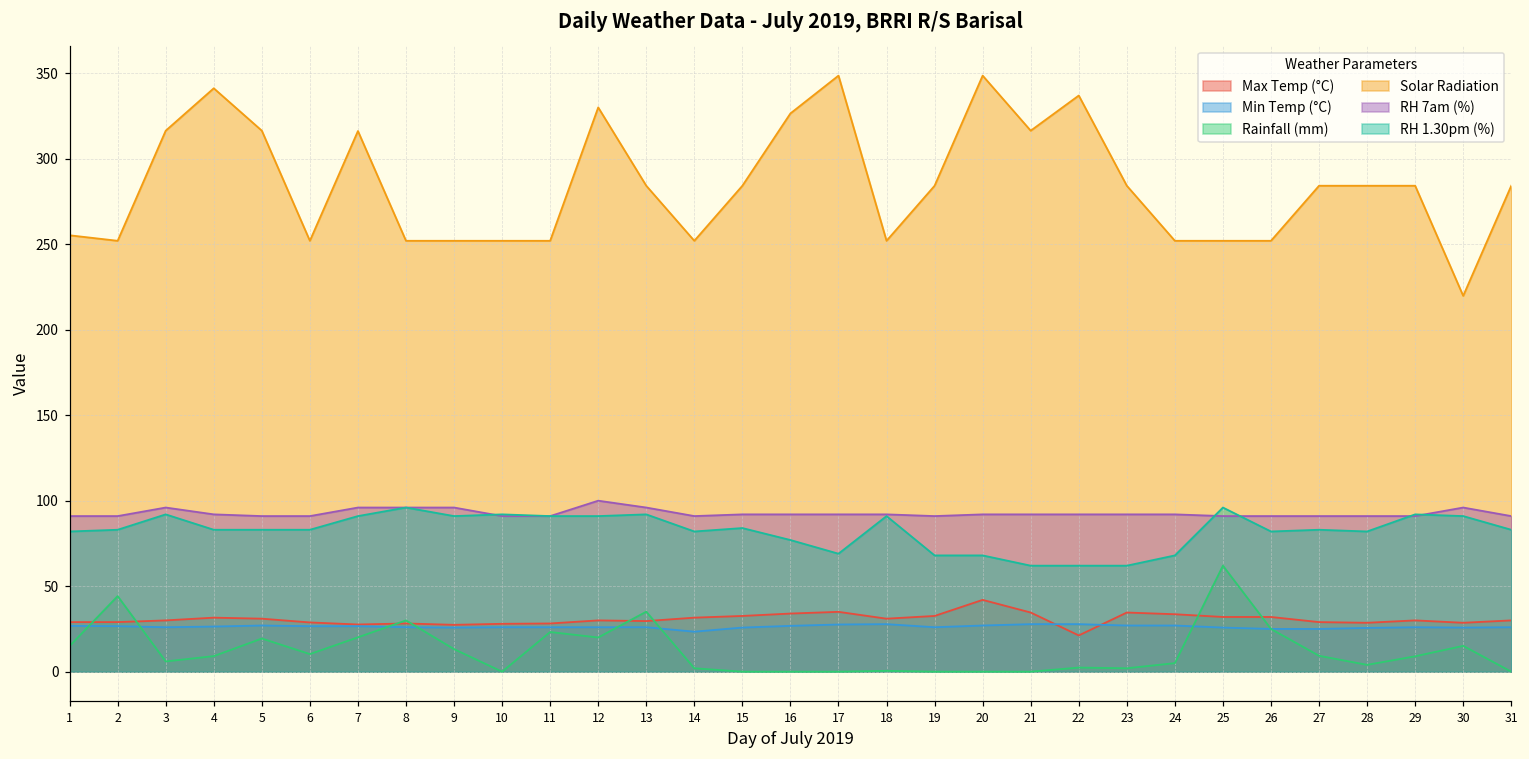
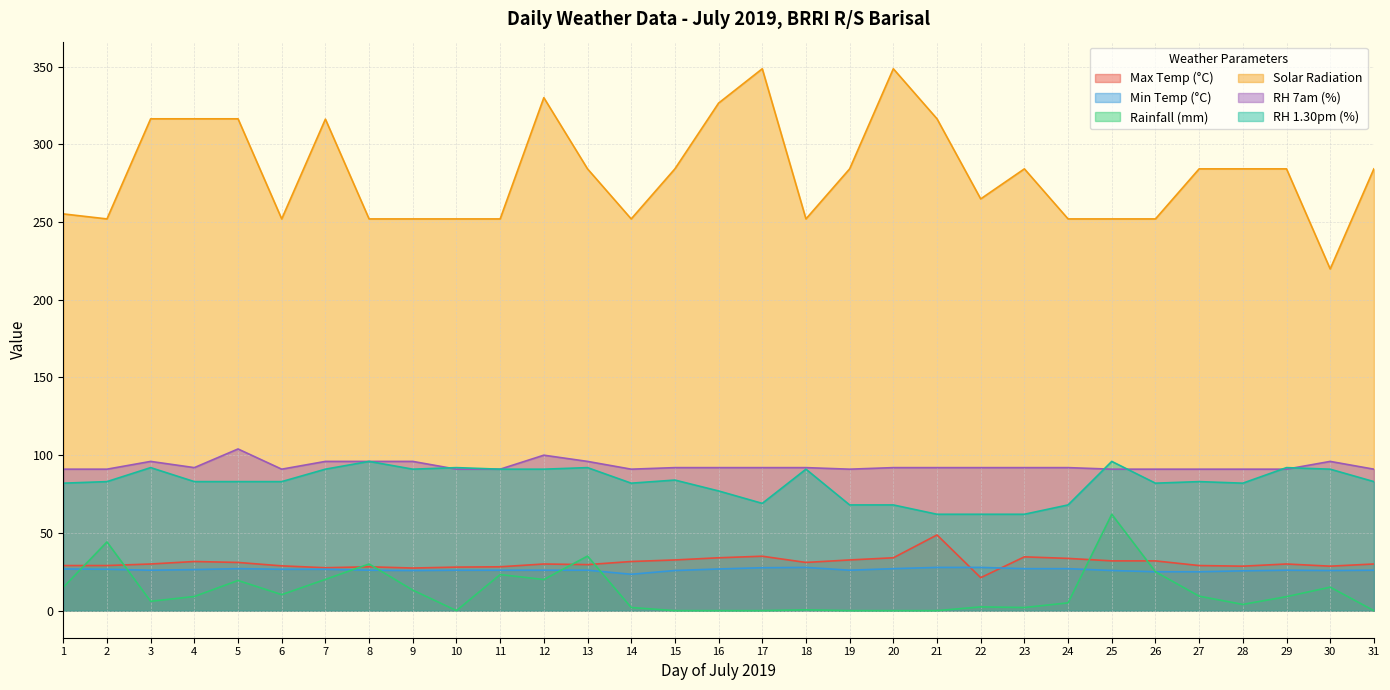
  {
    "Max Temp (°C)": {
      "1": 29,
      "2": 29,
      "3": 30,
      "4": 32,
      "5": 31,
      "6": 29,
      "8": 28,
      "10": 28,
      "11": 28,
      "12": 30,
      "13": 30,
      "14": 32,
      "15": 33,
      "16": 34,
      "17": 35,
      "18": 31,
      "19": 33,
-     "20": 42,
-     "21": 35,
+     "20": 34,
+     "21": 49,
      "22": 21,
      "23": 35,
      "24": 34,
      "25": 32,
      "26": 32,
      "27": 29,
      "28": 29,
      "29": 30,
      "30": 29,
      "31": 30
    },
    "Solar Radiation": {
      "1": 255,
      "2": 252,
      "3": 316,
-     "4": 341,
+     "4": 316,
      "5": 316,
      "6": 252,
      "7": 316,
      "8": 252,
      "9": 252,
      "10": 252,
      "11": 252,
      "12": 330,
      "13": 284,
      "14": 252,
      "15": 284,
      "16": 327,
      "17": 349,
      "18": 252,
      "19": 284,
      "20": 349,
      "21": 316,
-     "22": 337,
+     "22": 265,
      "23": 284,
      "24": 252,
      "25": 252,
      "26": 252,
      "27": 284,
      "28": 284,
      "29": 284,
      "30": 220,
      "31": 284
    },
    "RH 7am (%)": {
      "1": 91,
      "2": 91,
      "3": 96,
      "4": 92,
-     "5": 91,
+     "5": 104,
      "6": 91,
      "7": 96,
      "9": 96,
      "12": 100,
      "13": 96,
      "14": 91,
      "15": 92,
      "16": 92,
      "17": 92,
      "19": 91,
      "20": 92,
      "21": 92,
      "22": 92,
      "23": 92,
      "24": 92,
      "25": 91,
      "26": 91,
      "27": 91,
      "28": 91,
      "30": 96,
      "31": 91
    }
  }
